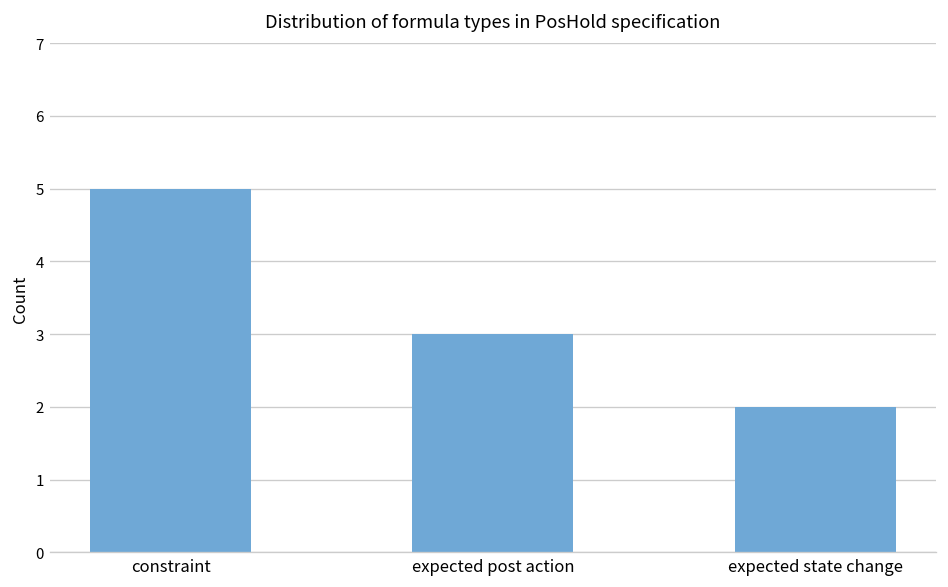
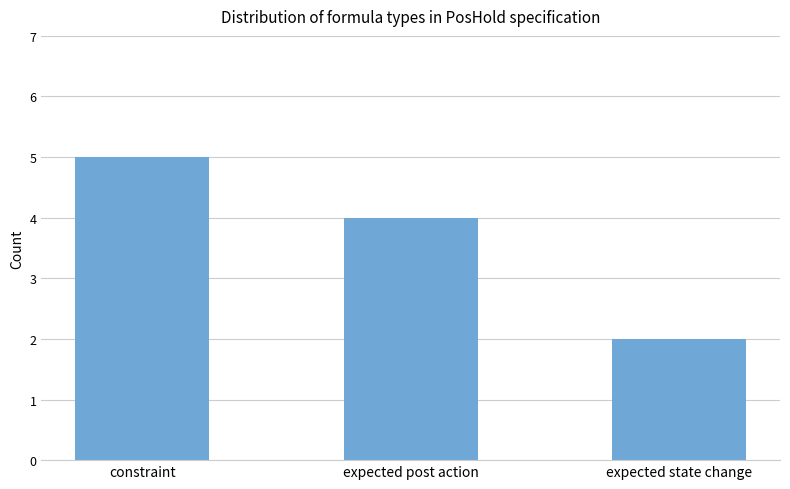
  {
    "constraint": 5,
-   "expected post action": 3,
+   "expected post action": 4,
    "expected state change": 2
  }
